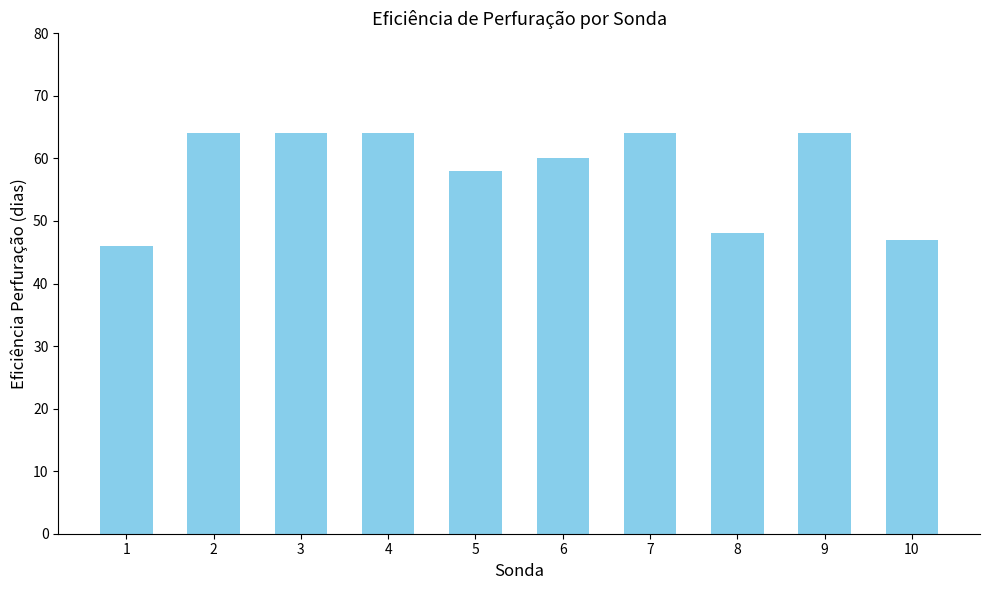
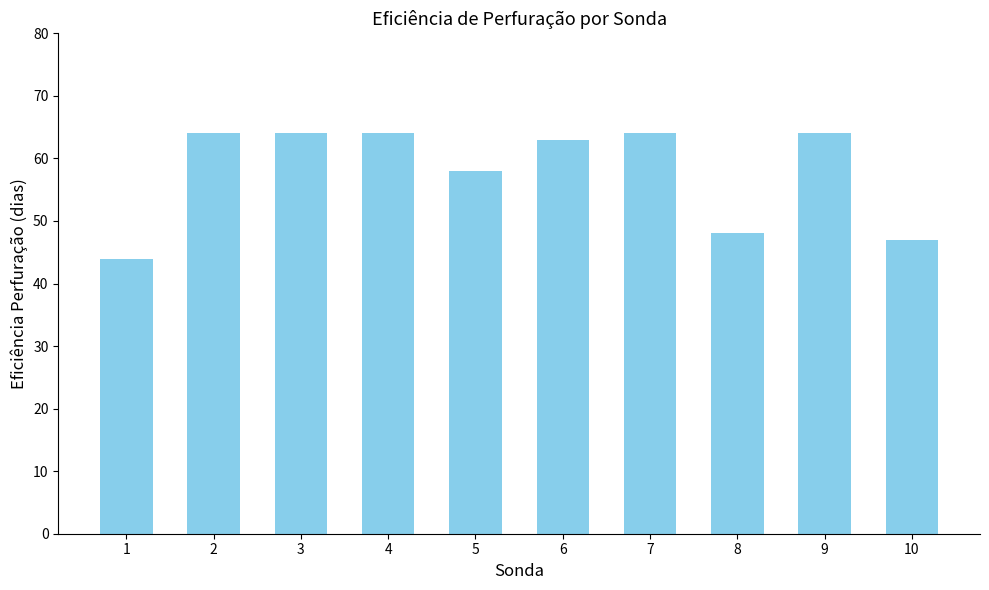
  {
-   "1": 46,
+   "1": 44,
    "2": 64,
    "3": 64,
    "4": 64,
    "5": 58,
-   "6": 60,
+   "6": 63,
    "7": 64,
    "8": 48,
    "9": 64,
    "10": 47
  }
